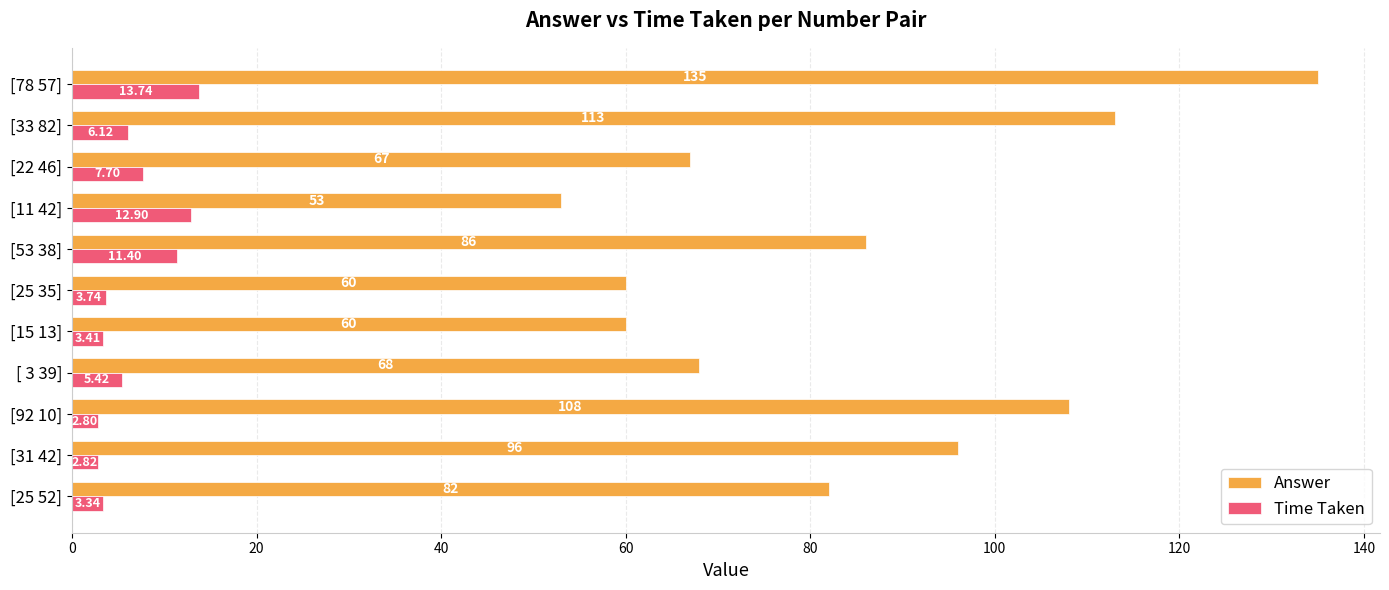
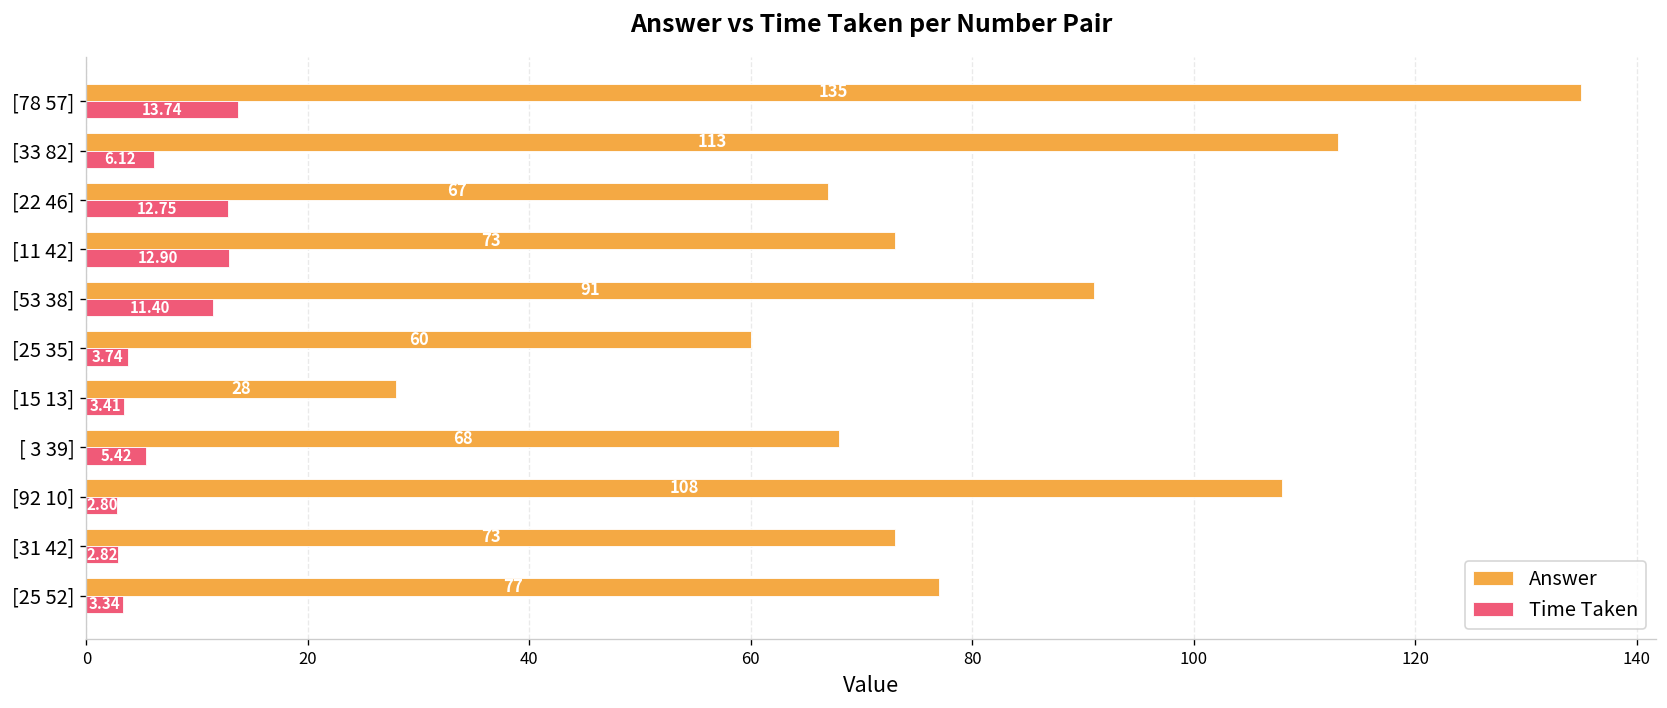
  {
    "Answer": {
      "[78 57]": 135,
      "[33 82]": 113,
      "[22 46]": 67,
-     "[11 42]": 53,
-     "[53 38]": 86,
+     "[11 42]": 73,
+     "[53 38]": 91,
      "[25 35]": 60,
-     "[15 13]": 60,
+     "[15 13]": 28,
      "[ 3 39]": 68,
      "[92 10]": 108,
-     "[31 42]": 96,
-     "[25 52]": 82
+     "[31 42]": 73,
+     "[25 52]": 77
    },
    "Time Taken": {
      "[78 57]": 13.74,
      "[33 82]": 6.12,
-     "[22 46]": 7.70,
+     "[22 46]": 12.75,
      "[11 42]": 12.90,
      "[53 38]": 11.40,
      "[25 35]": 3.74,
      "[15 13]": 3.41,
      "[ 3 39]": 5.42,
      "[92 10]": 2.80,
      "[31 42]": 2.82,
      "[25 52]": 3.34
    }
  }
